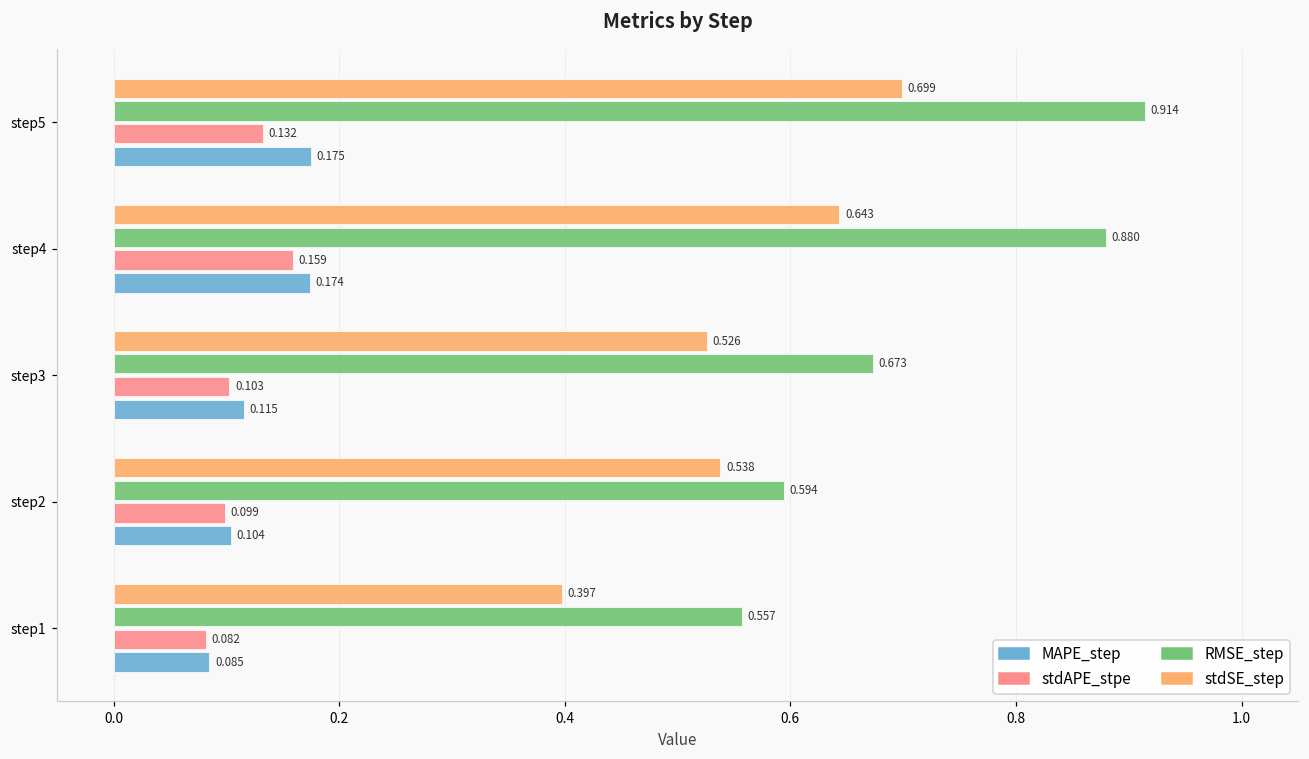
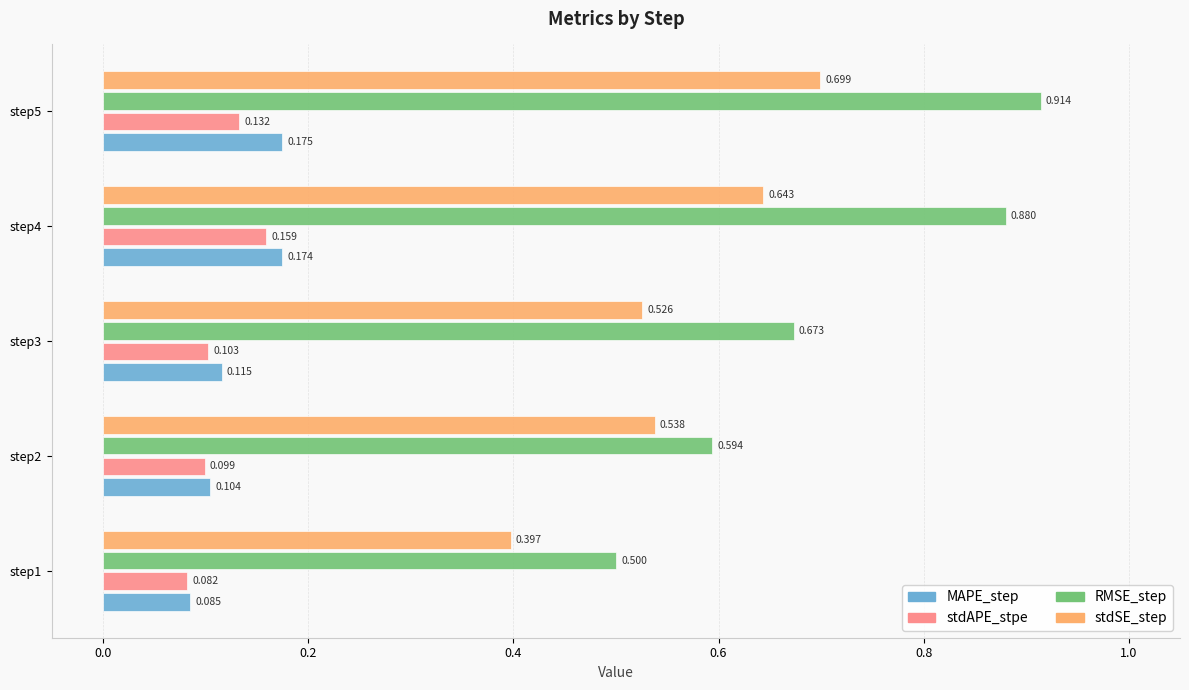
  {
    "MAPE_step": {
      "step5": 0.175,
      "step4": 0.174,
      "step3": 0.115,
      "step2": 0.104,
      "step1": 0.085
    },
    "RMSE_step": {
      "step5": 0.914,
      "step4": 0.880,
      "step3": 0.673,
      "step2": 0.594,
-     "step1": 0.557
+     "step1": 0.500
    }
  }
